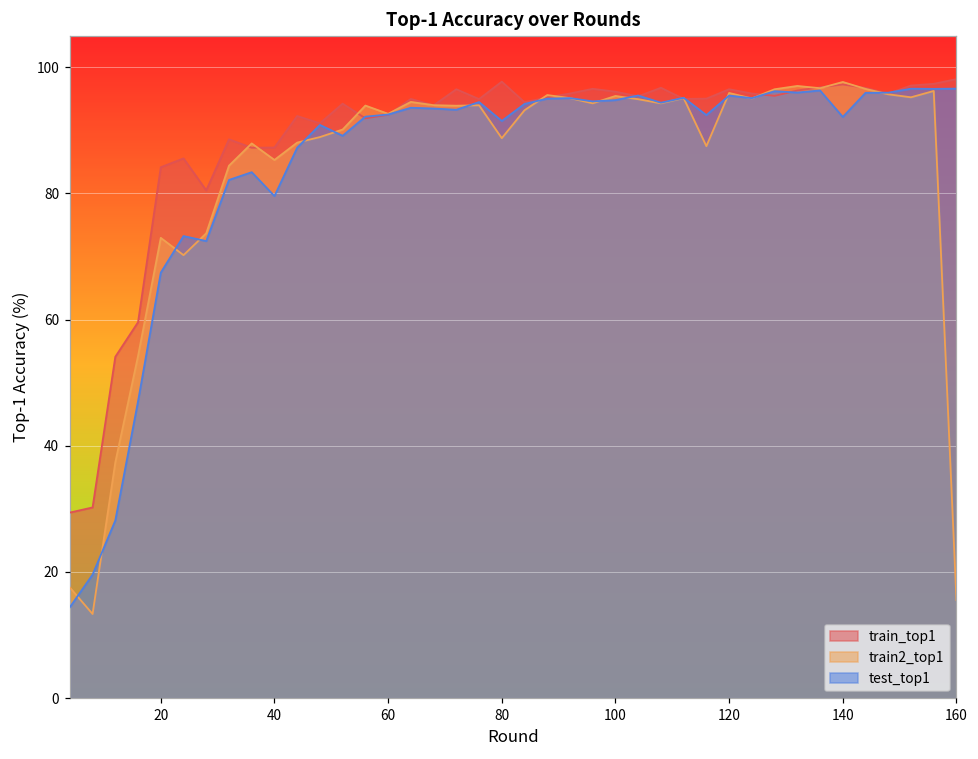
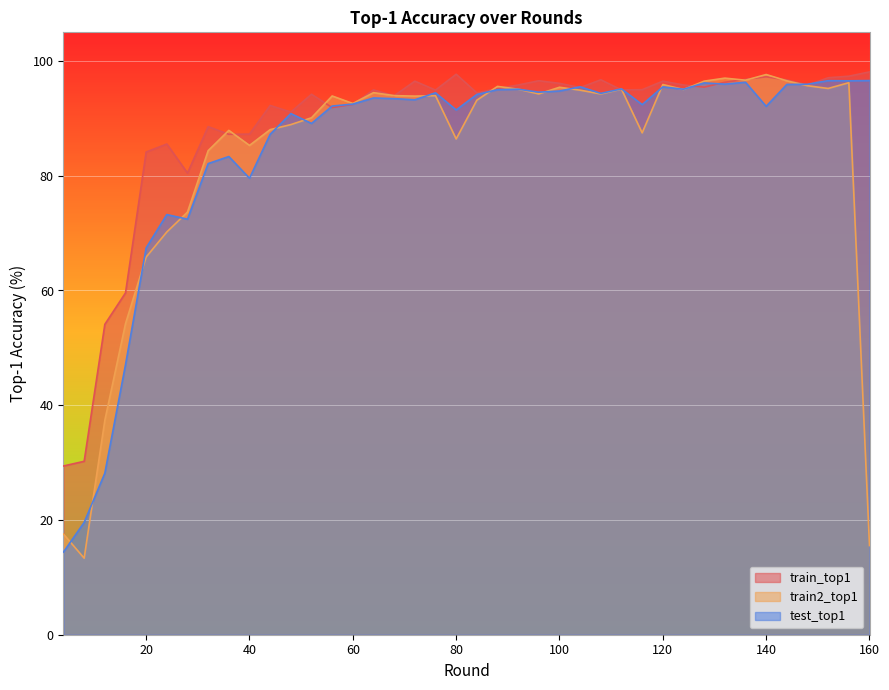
  {
    "train_top1": {
      "20": 84,
      "40": 87,
      "80": 98,
      "100": 96,
      "120": 96,
      "160": 98
    },
    "train2_top1": {
-     "20": 73,
+     "20": 66,
      "40": 85,
-     "80": 89,
+     "80": 86,
      "100": 95,
      "160": 16
    },
    "test_top1": {
      "20": 67,
      "40": 80,
      "80": 91,
      "100": 95,
      "140": 92,
      "160": 97
    }
  }
